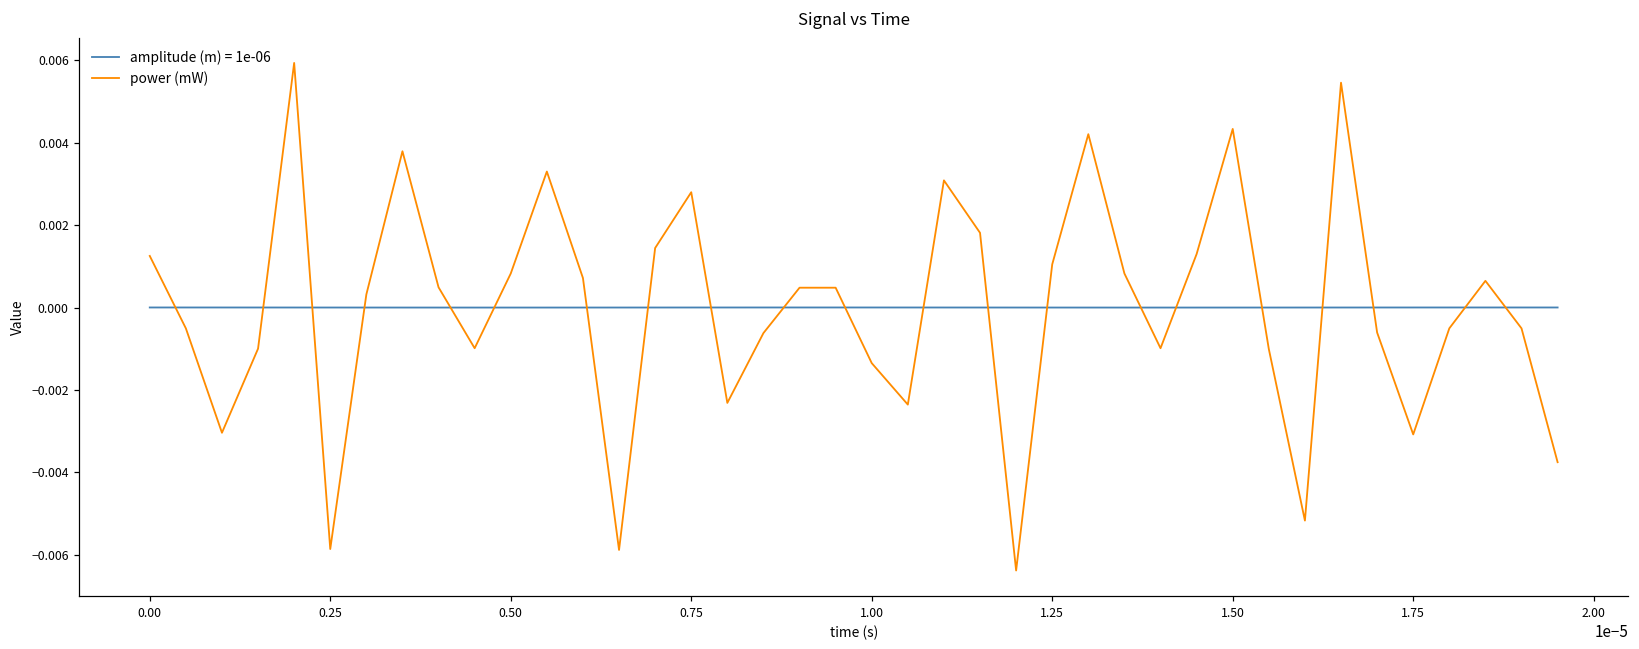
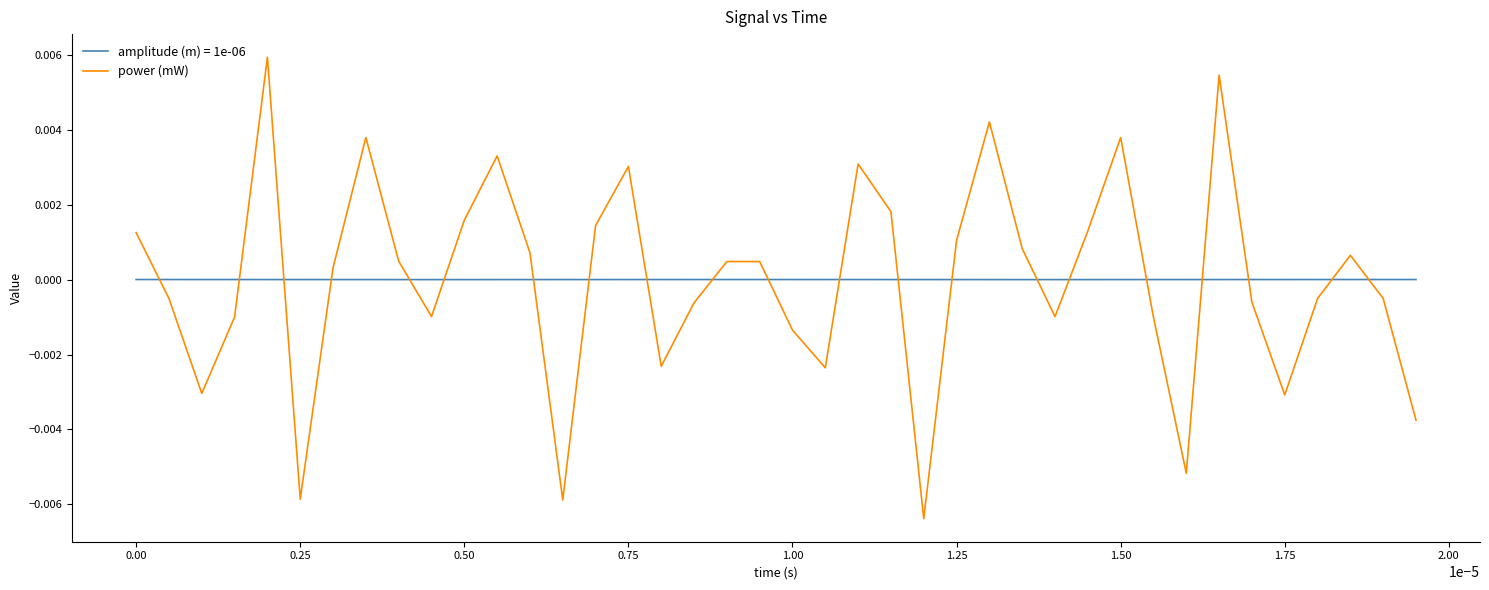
  {
    "amplitude (m) = 1e-06": {
      "0.00": 0.0000,
      "0.25": 0.0000,
      "0.50": 0.0000,
      "0.75": 0.0000,
      "1.00": 0.0000,
      "1.25": 0.0000,
      "1.50": 0.0000,
      "1.75": 0.0000
    },
    "power (mW)": {
      "0.00": 0.0013,
      "0.25": -0.0059,
-     "0.50": 0.0008,
-     "0.75": 0.0028,
+     "0.50": 0.0016,
+     "0.75": 0.0030,
      "1.00": -0.0013,
      "1.25": 0.0010,
-     "1.50": 0.0043,
+     "1.50": 0.0038,
      "1.75": -0.0031
    }
  }
